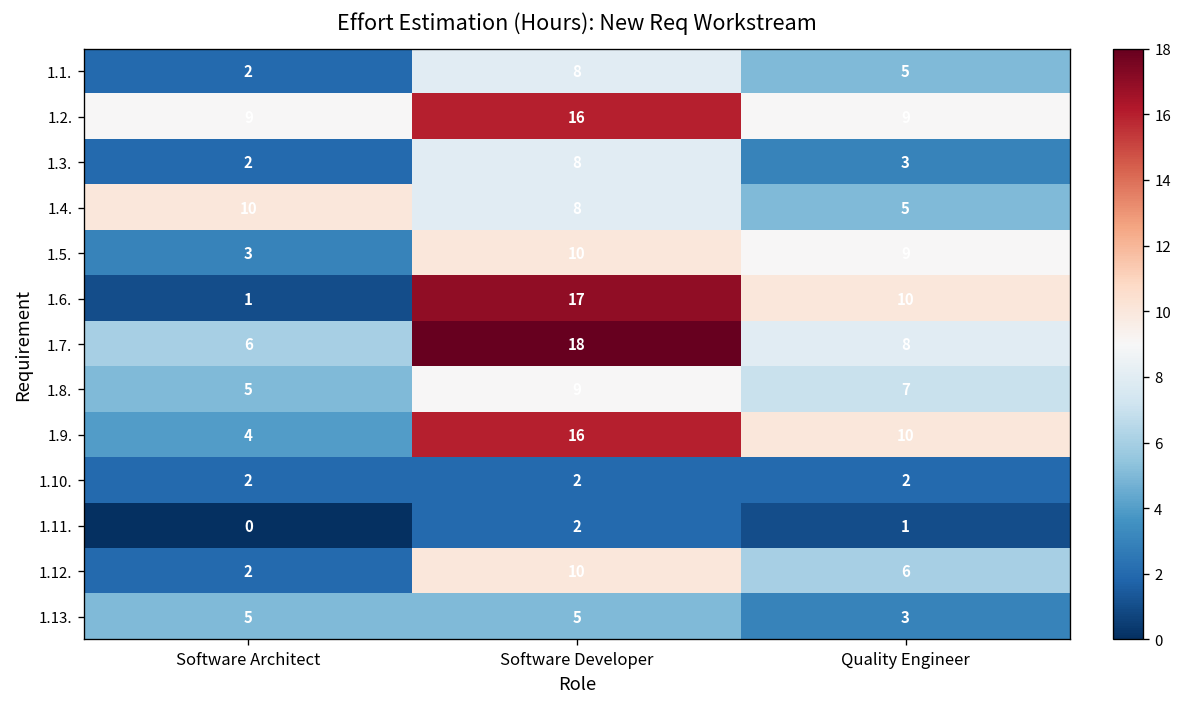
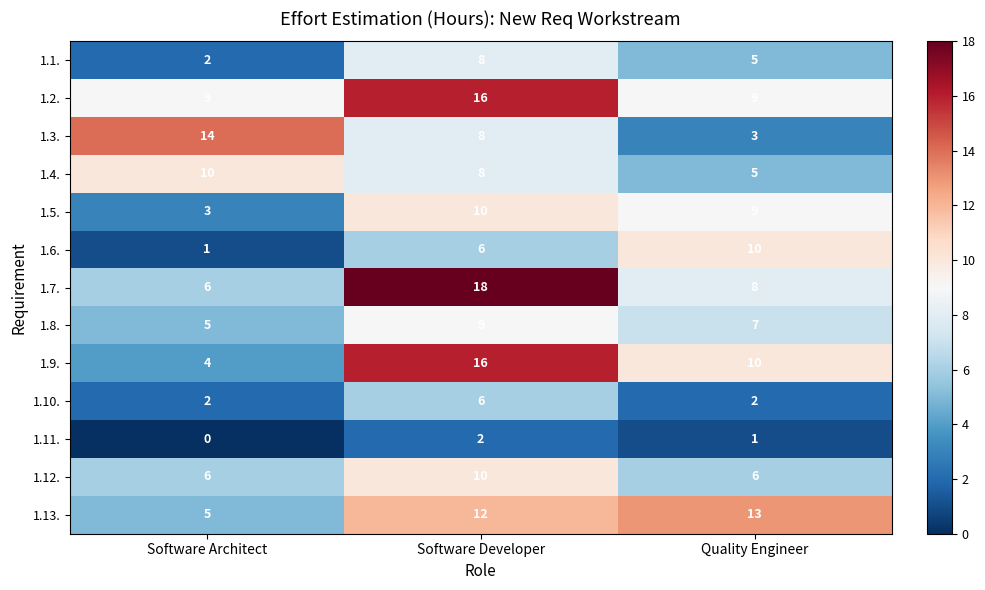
  {
    "1.1.": {
      "Software Architect": 2,
      "Quality Engineer": 5
    },
    "1.2.": {
      "Software Developer": 16
    },
    "1.3.": {
-     "Software Architect": 2,
+     "Software Architect": 14,
      "Quality Engineer": 3
    },
    "1.4.": {
      "Quality Engineer": 5
    },
    "1.5.": {
      "Software Architect": 3
    },
    "1.6.": {
      "Software Architect": 1,
-     "Software Developer": 17
+     "Software Developer": 6
    },
    "1.7.": {
      "Software Architect": 6,
      "Software Developer": 18
    },
    "1.8.": {
      "Software Architect": 5,
      "Quality Engineer": 7
    },
    "1.9.": {
      "Software Architect": 4,
      "Software Developer": 16
    },
    "1.10.": {
      "Software Architect": 2,
-     "Software Developer": 2,
+     "Software Developer": 6,
      "Quality Engineer": 2
    },
    "1.11.": {
      "Software Architect": 0,
      "Software Developer": 2,
      "Quality Engineer": 1
    },
    "1.12.": {
-     "Software Architect": 2,
+     "Software Architect": 6,
      "Quality Engineer": 6
    },
    "1.13.": {
      "Software Architect": 5,
-     "Software Developer": 5,
-     "Quality Engineer": 3
+     "Software Developer": 12,
+     "Quality Engineer": 13
    }
  }
